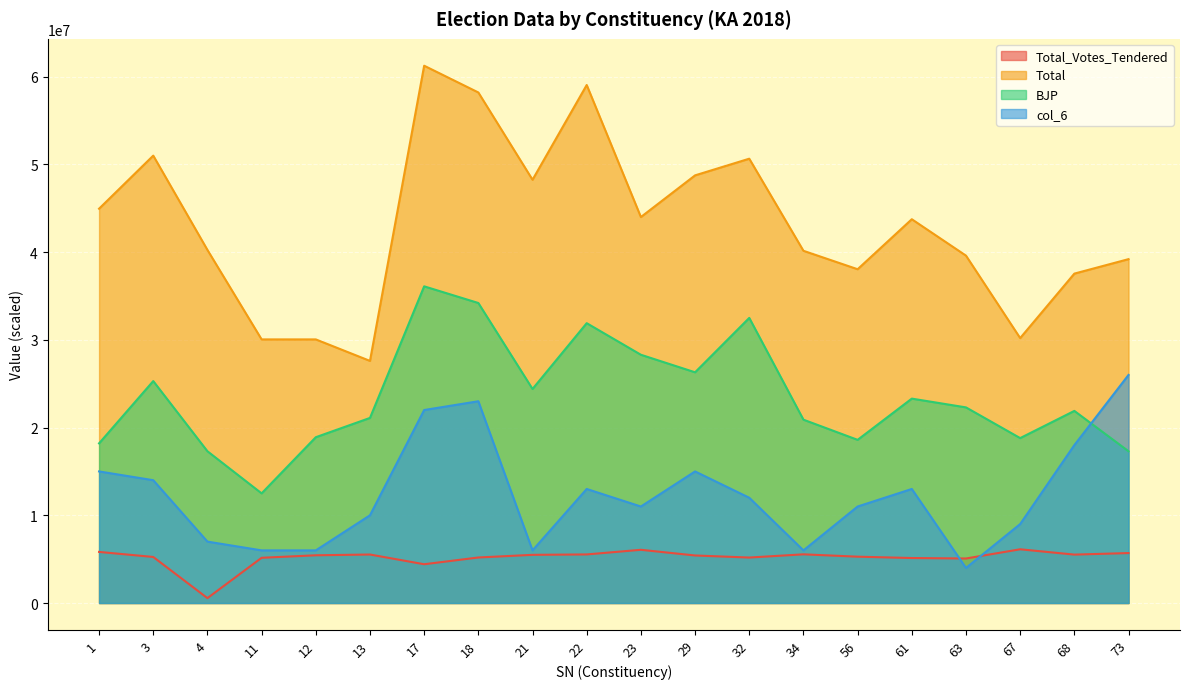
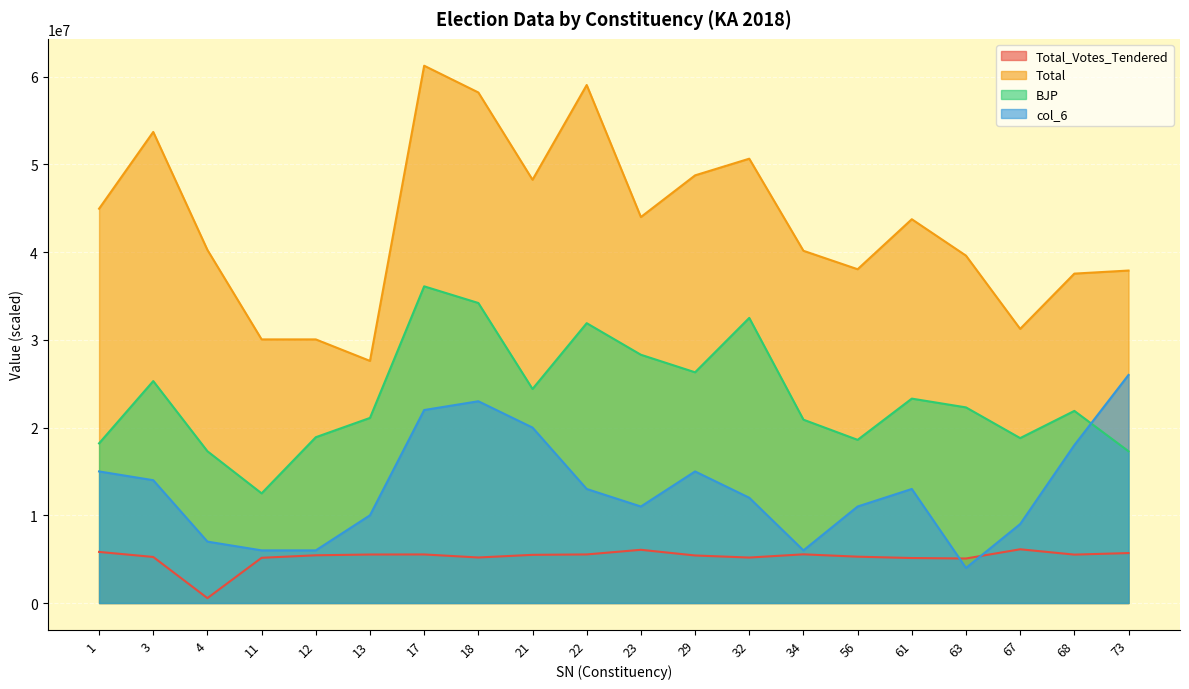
  {
    "Total_Votes_Tendered": {
      "1": 6000000,
      "3": 5000000,
      "4": 1000000,
      "11": 5000000,
      "12": 5000000,
      "13": 6000000,
-     "17": 4000000,
+     "17": 6000000,
      "18": 5000000,
      "21": 5000000,
      "22": 6000000,
      "23": 6000000,
      "29": 5000000,
      "32": 5000000,
      "34": 6000000,
      "56": 5000000,
      "61": 5000000,
      "63": 5000000,
      "67": 6000000,
      "68": 6000000,
      "73": 6000000
    },
    "Total": {
      "1": 45000000,
-     "3": 51000000,
+     "3": 54000000,
      "4": 40000000,
      "11": 30000000,
      "12": 30000000,
      "13": 28000000,
      "17": 61000000,
      "18": 58000000,
      "21": 48000000,
      "22": 59000000,
      "23": 44000000,
      "29": 49000000,
      "32": 51000000,
      "34": 40000000,
      "56": 38000000,
      "61": 44000000,
      "63": 40000000,
-     "67": 30000000,
+     "67": 31000000,
      "68": 38000000,
-     "73": 39000000
+     "73": 38000000
    },
    "BJP": {
      "1": 18000000,
      "3": 25000000,
      "4": 17000000,
      "11": 13000000,
      "12": 19000000,
      "13": 21000000,
      "17": 36000000,
      "18": 34000000,
      "21": 24000000,
      "22": 32000000,
      "23": 28000000,
      "29": 26000000,
      "32": 33000000,
      "34": 21000000,
      "56": 19000000,
      "61": 23000000,
      "63": 22000000,
      "67": 19000000,
      "68": 22000000,
      "73": 17000000
    },
    "col_6": {
      "1": 15000000,
      "3": 14000000,
      "4": 7000000,
      "11": 6000000,
      "12": 6000000,
      "13": 10000000,
      "17": 22000000,
      "18": 23000000,
-     "21": 6000000,
+     "21": 20000000,
      "22": 13000000,
      "23": 11000000,
      "29": 15000000,
      "32": 12000000,
      "34": 6000000,
      "56": 11000000,
      "61": 13000000,
      "63": 4000000,
      "67": 9000000,
      "68": 18000000,
      "73": 26000000
    }
  }
